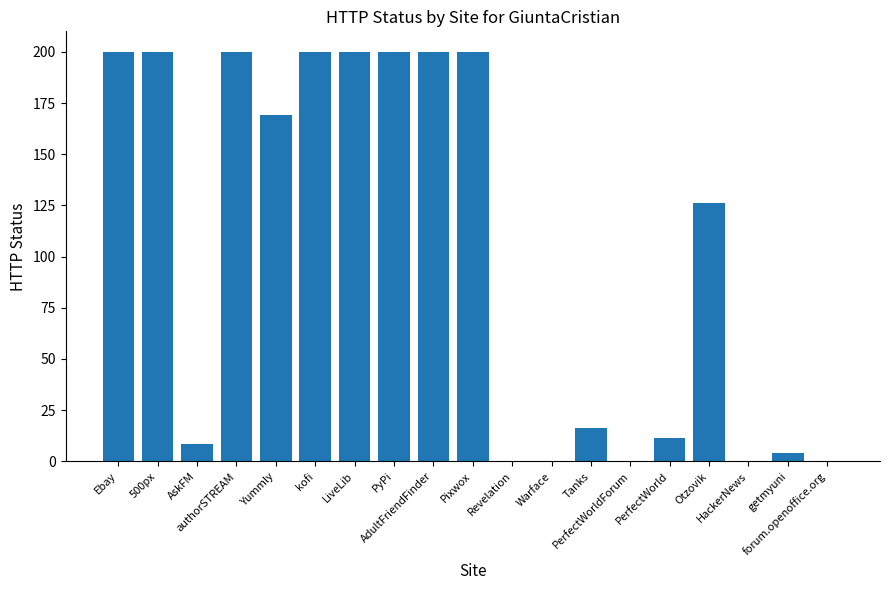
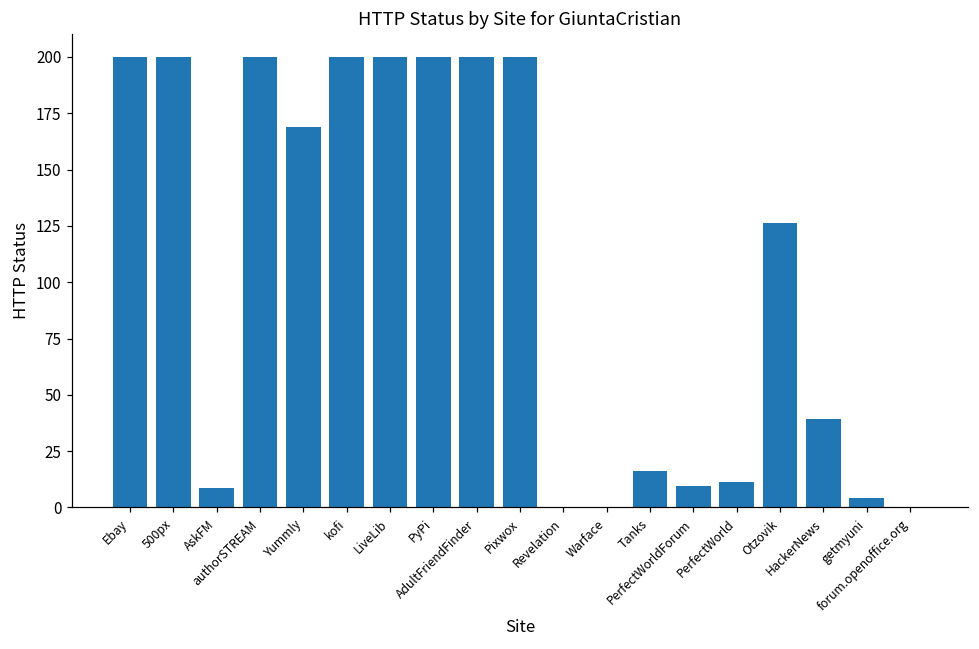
  {
    "Ebay": 200,
    "500px": 200,
    "AskFM": 9,
    "authorSTREAM": 200,
    "Yummly": 169,
    "kofi": 200,
    "LiveLib": 200,
    "PyPi": 200,
    "AdultFriendFinder": 200,
    "Pixwox": 200,
    "Revelation": 0,
    "Warface": 0,
    "Tanks": 16,
-   "PerfectWorldForum": 0,
+   "PerfectWorldForum": 9,
    "PerfectWorld": 12,
    "Otzovik": 126,
-   "HackerNews": 0,
+   "HackerNews": 39,
    "getmyuni": 4,
    "forum.openoffice.org": 0
  }
